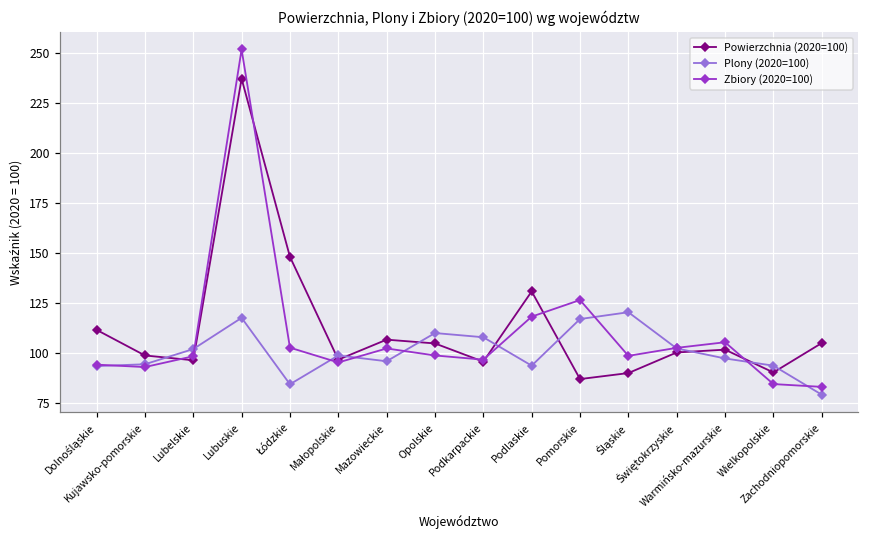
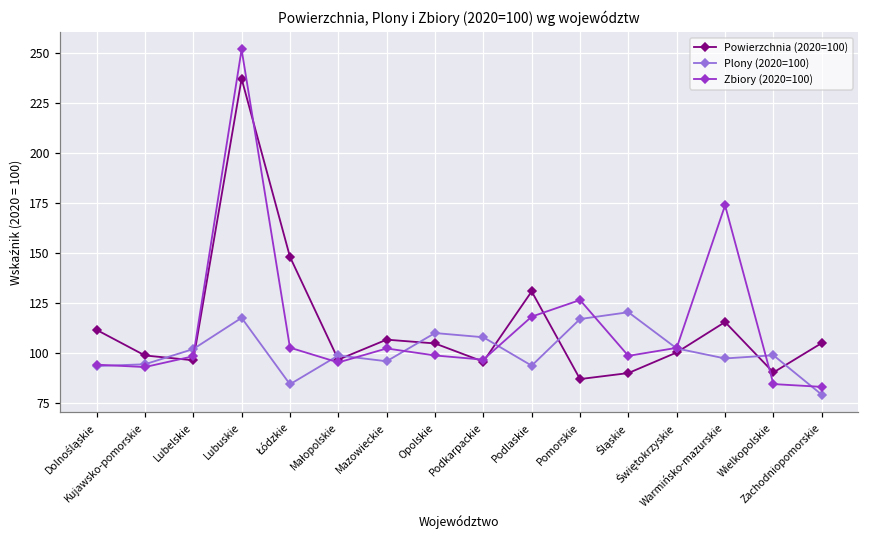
  {
    "Powierzchnia (2020=100)": {
      "Dolnośląskie": 112,
      "Kujawsko-pomorskie": 99,
      "Lubelskie": 96,
      "Lubuskie": 237,
      "Łódzkie": 148,
      "Mazowieckie": 107,
      "Opolskie": 105,
      "Podlaskie": 131,
      "Pomorskie": 87,
      "Śląskie": 90,
      "Świętokrzyskie": 100,
-     "Warmińsko-mazurskie": 102,
+     "Warmińsko-mazurskie": 115,
      "Wielkopolskie": 90,
      "Zachodniopomorskie": 105
    },
    "Plony (2020=100)": {
      "Kujawsko-pomorskie": 94,
      "Lubelskie": 102,
      "Lubuskie": 118,
      "Łódzkie": 84,
      "Małopolskie": 99,
      "Mazowieckie": 96,
      "Opolskie": 110,
      "Podkarpackie": 108,
      "Podlaskie": 94,
      "Pomorskie": 117,
      "Śląskie": 120,
      "Warmińsko-mazurskie": 97,
-     "Wielkopolskie": 94,
+     "Wielkopolskie": 99,
      "Zachodniopomorskie": 79
    },
    "Zbiory (2020=100)": {
      "Kujawsko-pomorskie": 93,
      "Lubelskie": 98,
      "Lubuskie": 252,
      "Łódzkie": 103,
      "Mazowieckie": 102,
      "Opolskie": 99,
      "Podlaskie": 118,
      "Pomorskie": 126,
      "Śląskie": 99,
-     "Warmińsko-mazurskie": 105,
+     "Warmińsko-mazurskie": 174,
      "Wielkopolskie": 84,
      "Zachodniopomorskie": 83
    }
  }
